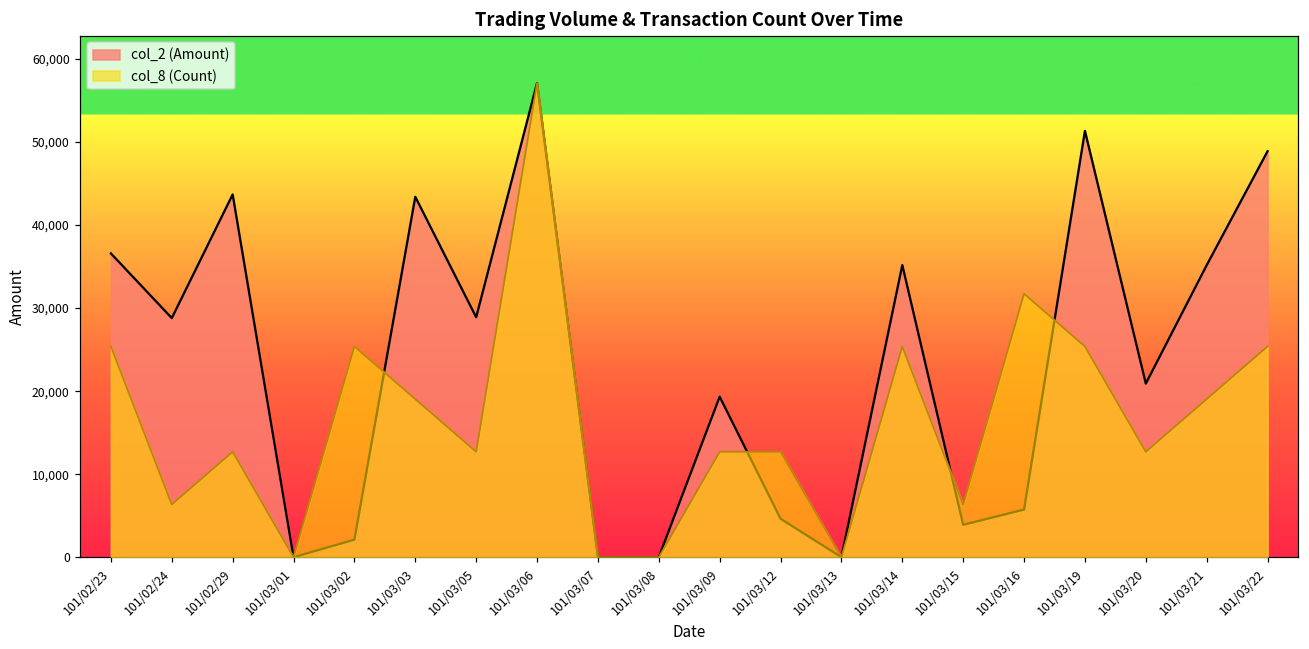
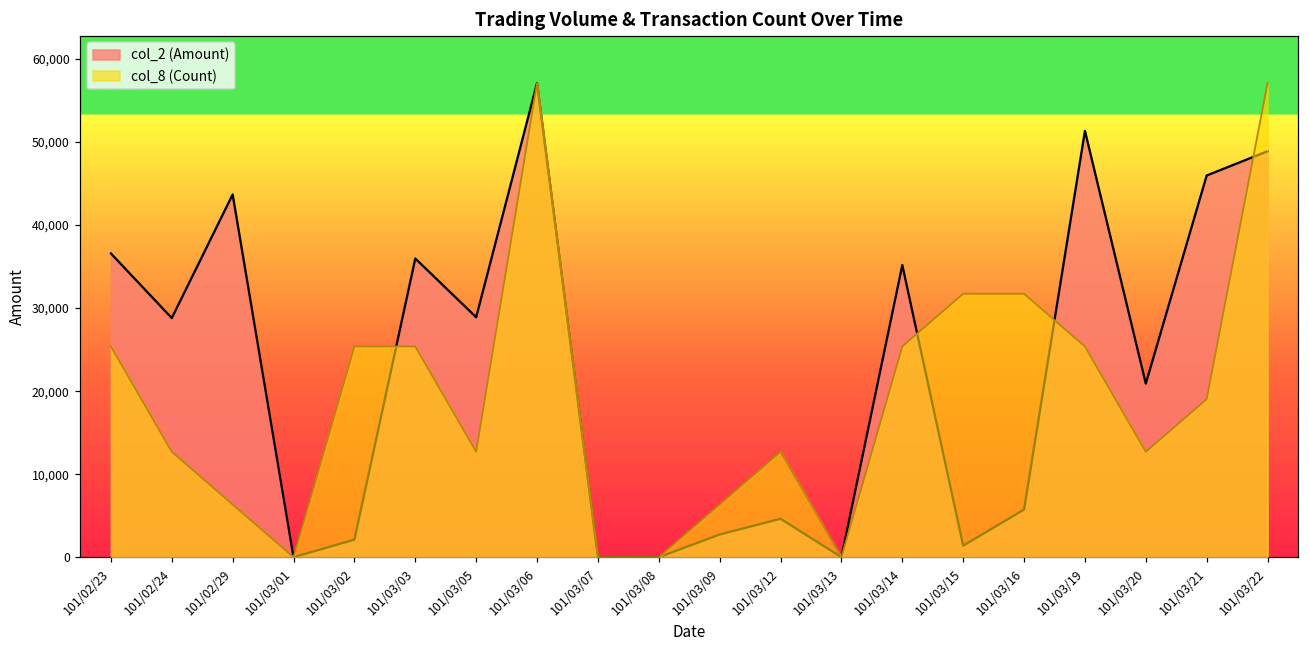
  {
    "col_2 (Amount)": {
      "101/02/23": "37,000",
      "101/02/24": "29,000",
      "101/02/29": "44,000",
      "101/03/02": "2,000",
-     "101/03/03": "43,000",
+     "101/03/03": "36,000",
      "101/03/05": "29,000",
-     "101/03/09": "19,000",
+     "101/03/09": "3,000",
      "101/03/12": "5,000",
      "101/03/14": "35,000",
-     "101/03/15": "4,000",
+     "101/03/15": "1,000",
      "101/03/16": "6,000",
      "101/03/19": "51,000",
      "101/03/20": "21,000",
-     "101/03/21": "35,000",
+     "101/03/21": "46,000",
      "101/03/22": "49,000"
    },
    "col_8 (Count)": {
      "101/02/23": "25,000",
-     "101/02/24": "6,000",
-     "101/02/29": "13,000",
+     "101/02/24": "13,000",
+     "101/02/29": "6,000",
      "101/03/02": "25,000",
-     "101/03/03": "19,000",
+     "101/03/03": "25,000",
      "101/03/05": "13,000",
-     "101/03/09": "13,000",
+     "101/03/09": "6,000",
      "101/03/12": "13,000",
      "101/03/14": "25,000",
-     "101/03/15": "6,000",
+     "101/03/15": "32,000",
      "101/03/16": "32,000",
      "101/03/19": "25,000",
      "101/03/20": "13,000",
      "101/03/21": "19,000",
-     "101/03/22": "25,000"
+     "101/03/22": "57,000"
    }
  }
